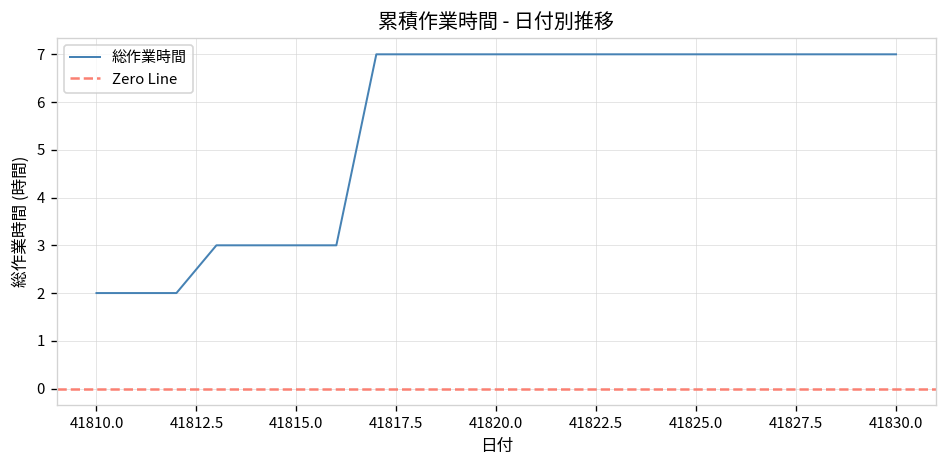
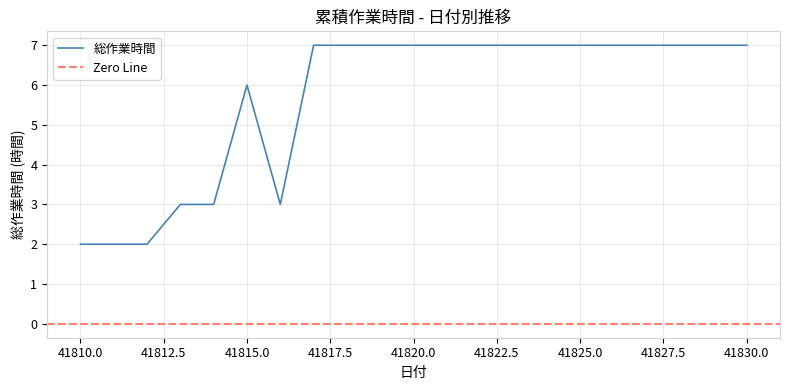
  {
    "41810.0": 2,
-   "41815.0": 3,
+   "41815.0": 6,
    "41820.0": 7,
    "41825.0": 7,
    "41830.0": 7
  }
